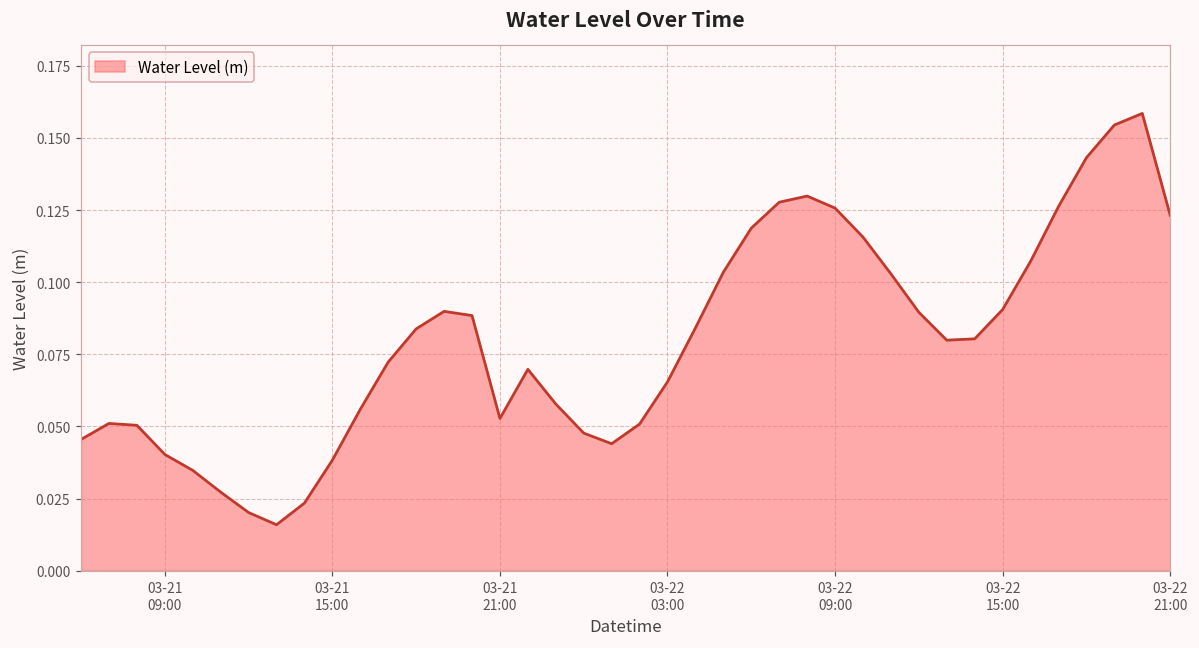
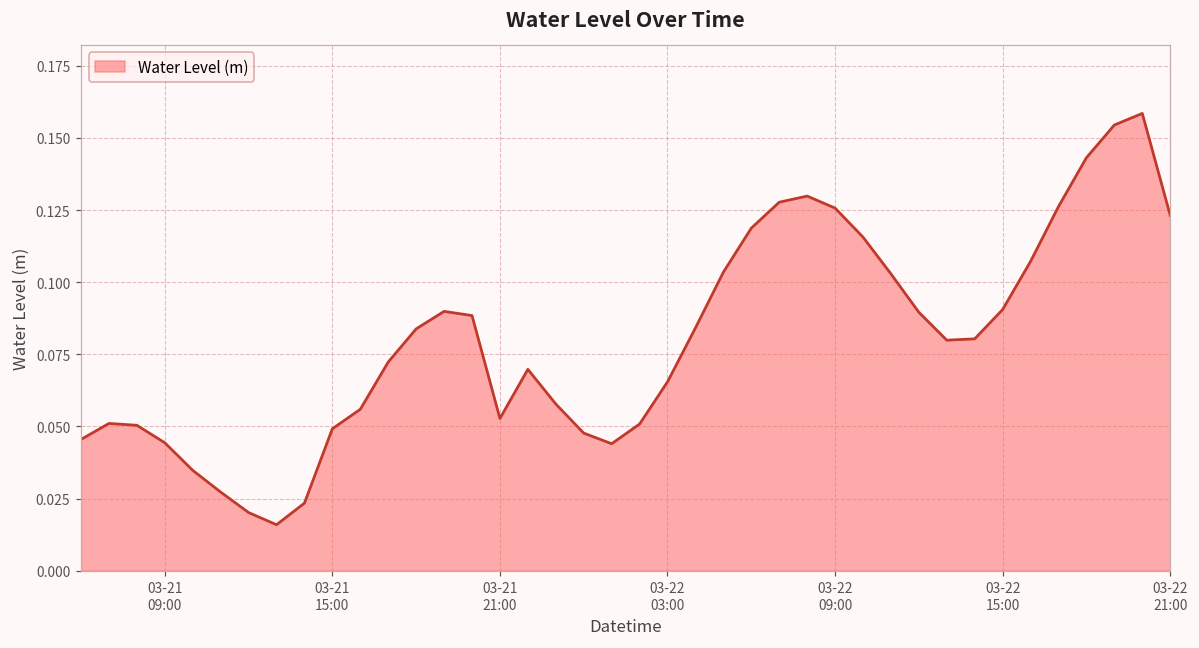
  {
-   "03-21 09:00": 0.040,
-   "03-21 15:00": 0.038,
+   "03-21 09:00": 0.044,
+   "03-21 15:00": 0.049,
    "03-21 21:00": 0.053,
    "03-22 03:00": 0.065,
    "03-22 09:00": 0.126,
    "03-22 15:00": 0.091,
    "03-22 21:00": 0.123
  }
